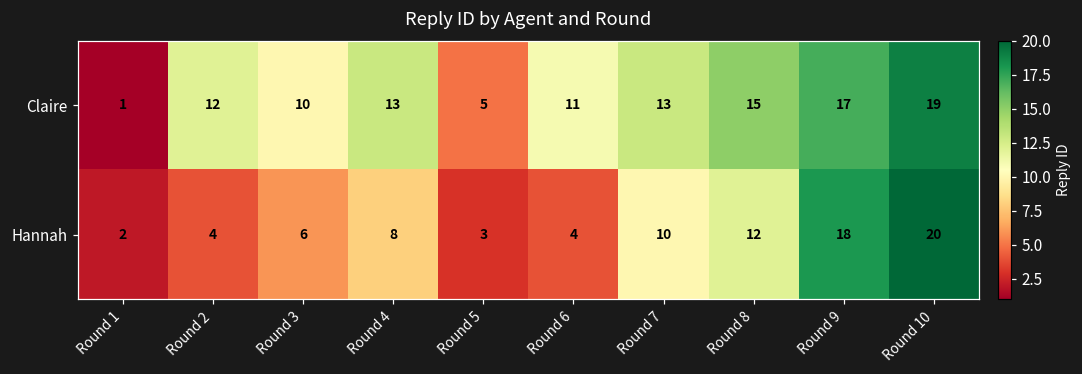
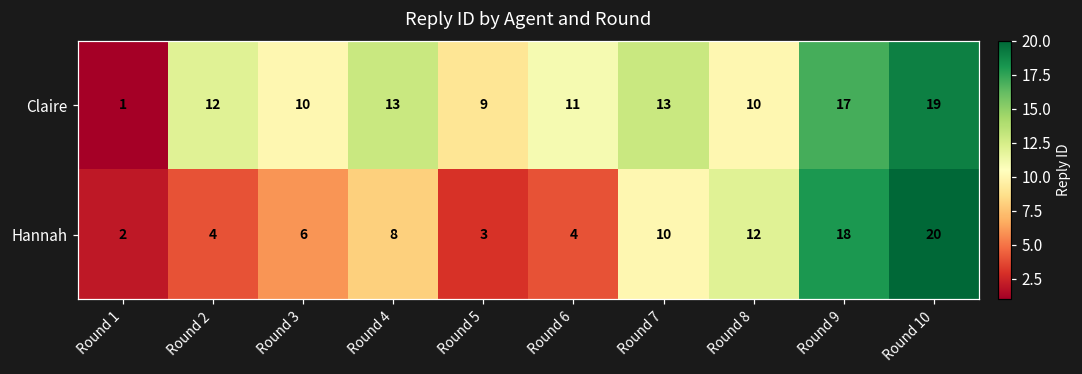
  {
    "Claire": {
      "Round 1": 1,
      "Round 2": 12,
      "Round 3": 10,
      "Round 4": 13,
-     "Round 5": 5,
+     "Round 5": 9,
      "Round 6": 11,
      "Round 7": 13,
-     "Round 8": 15,
+     "Round 8": 10,
      "Round 9": 17,
      "Round 10": 19
    },
    "Hannah": {
      "Round 1": 2,
      "Round 2": 4,
      "Round 3": 6,
      "Round 4": 8,
      "Round 5": 3,
      "Round 6": 4,
      "Round 7": 10,
      "Round 8": 12,
      "Round 9": 18,
      "Round 10": 20
    }
  }
